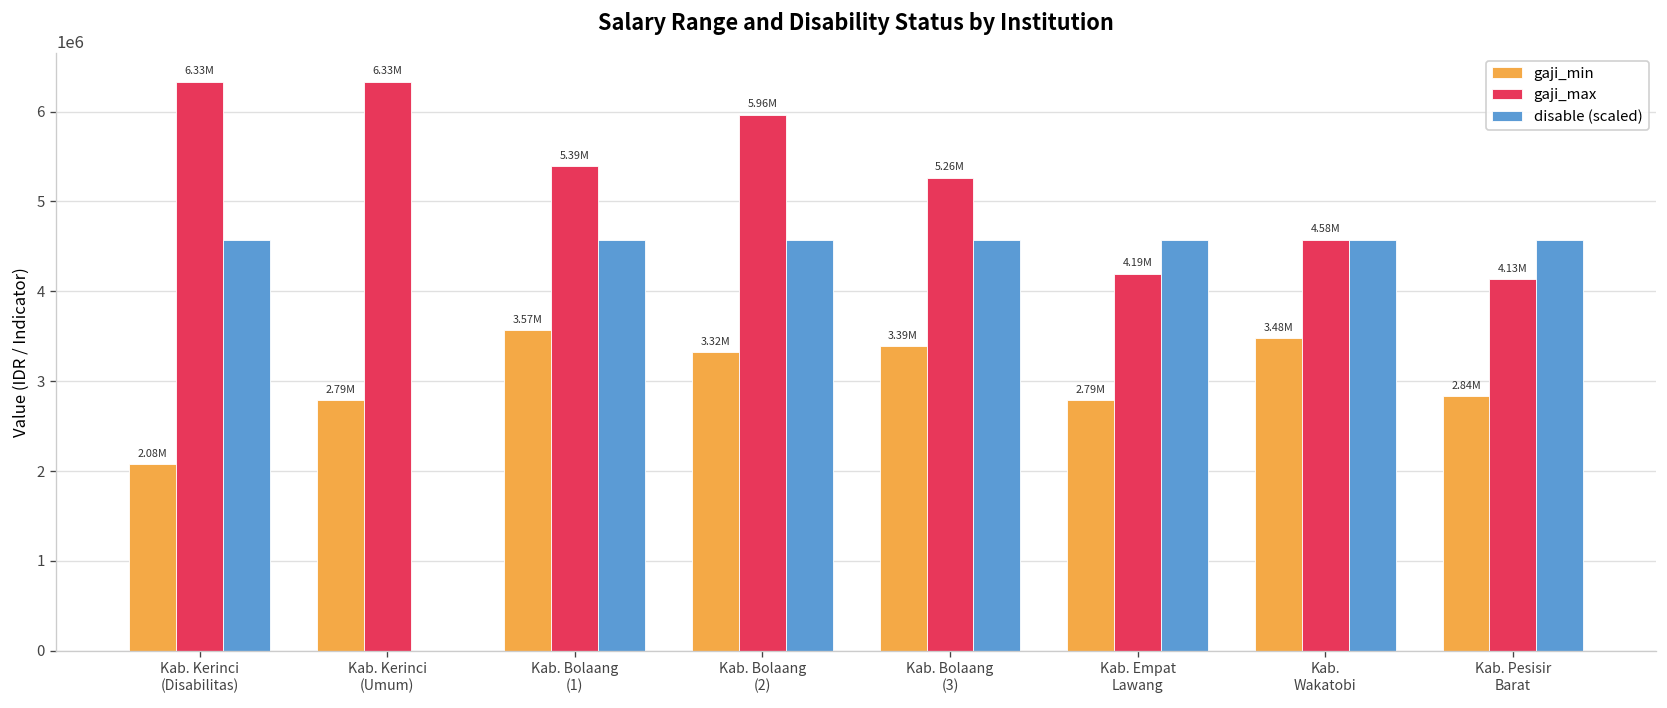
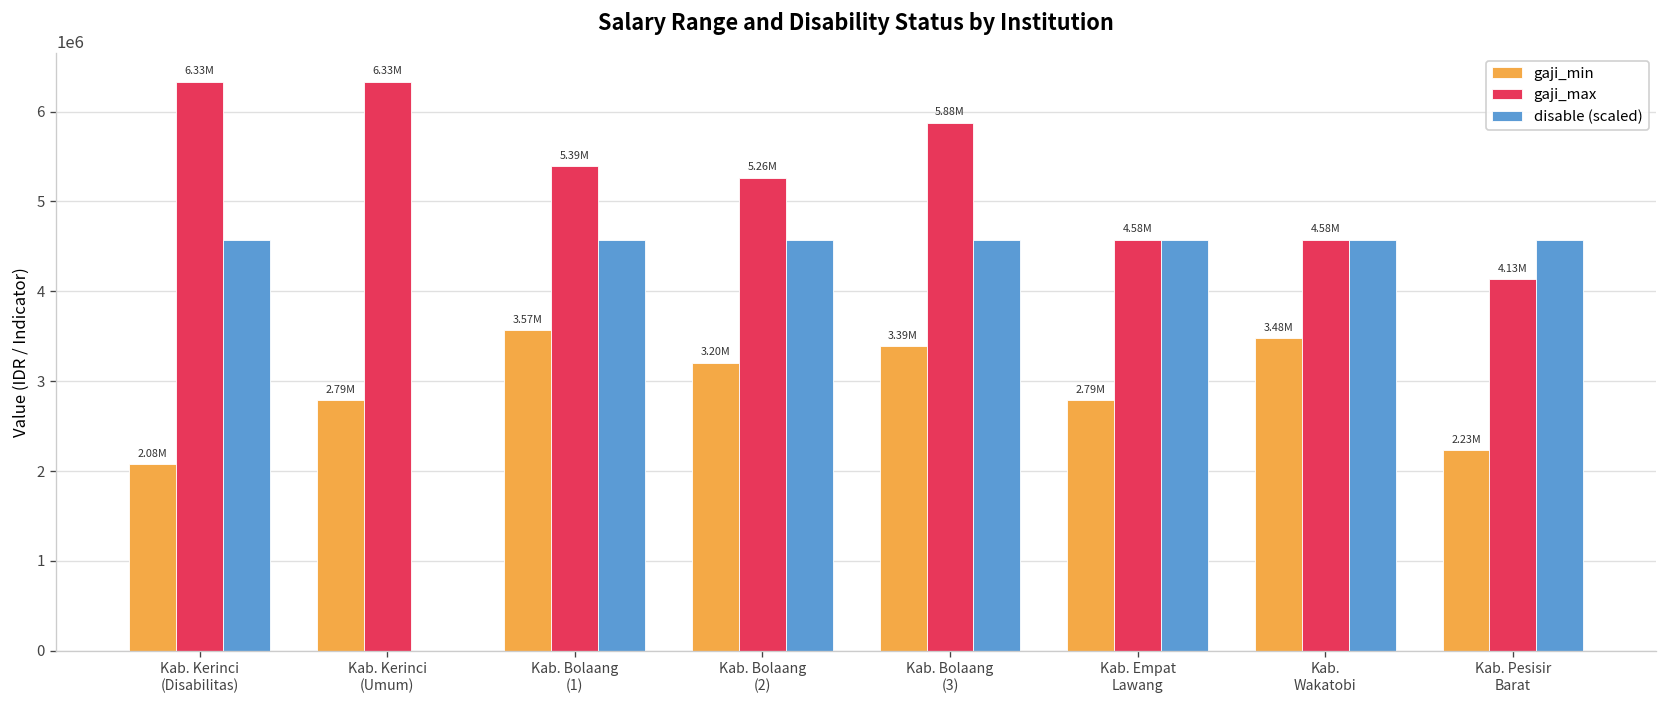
  {
    "gaji_min": {
      "Kab. Kerinci (Disabilitas)": "2.08M",
      "Kab. Kerinci (Umum)": "2.79M",
      "Kab. Bolaang (1)": "3.57M",
-     "Kab. Bolaang (2)": "3.32M",
+     "Kab. Bolaang (2)": "3.20M",
      "Kab. Bolaang (3)": "3.39M",
      "Kab. Empat Lawang": "2.79M",
      "Kab. Wakatobi": "3.48M",
-     "Kab. Pesisir Barat": "2.84M"
+     "Kab. Pesisir Barat": "2.23M"
    },
    "gaji_max": {
      "Kab. Kerinci (Disabilitas)": "6.33M",
      "Kab. Kerinci (Umum)": "6.33M",
      "Kab. Bolaang (1)": "5.39M",
-     "Kab. Bolaang (2)": "5.96M",
-     "Kab. Bolaang (3)": "5.26M",
-     "Kab. Empat Lawang": "4.19M",
+     "Kab. Bolaang (2)": "5.26M",
+     "Kab. Bolaang (3)": "5.88M",
+     "Kab. Empat Lawang": "4.58M",
      "Kab. Wakatobi": "4.58M",
      "Kab. Pesisir Barat": "4.13M"
    },
    "disable (scaled)": {
      "Kab. Kerinci (Disabilitas)": "4600000",
      "Kab. Kerinci (Umum)": "0",
      "Kab. Bolaang (1)": "4600000",
      "Kab. Bolaang (2)": "4600000",
      "Kab. Bolaang (3)": "4600000",
      "Kab. Empat Lawang": "4600000",
      "Kab. Wakatobi": "4600000",
      "Kab. Pesisir Barat": "4600000"
    }
  }
